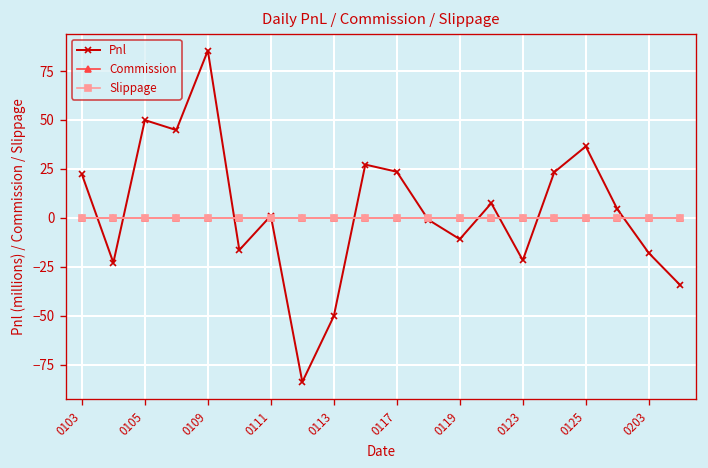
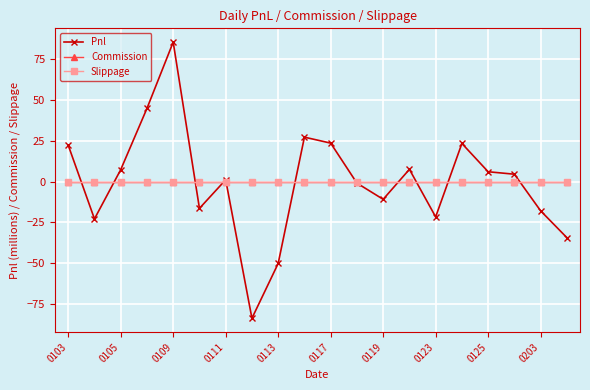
  {
    "Pnl": {
      "0103": 22,
-     "0105": 50,
+     "0105": 7,
      "0109": 85,
      "0113": -50,
      "0117": 24,
      "0119": -11,
      "0123": -22,
-     "0125": 37,
+     "0125": 6,
      "0203": -18
    },
    "Slippage": {
      "0103": 0,
      "0105": 0,
      "0109": 0,
      "0113": 0,
      "0117": 0,
      "0119": 0,
      "0123": 0,
      "0125": 0,
      "0203": 0
    }
  }
